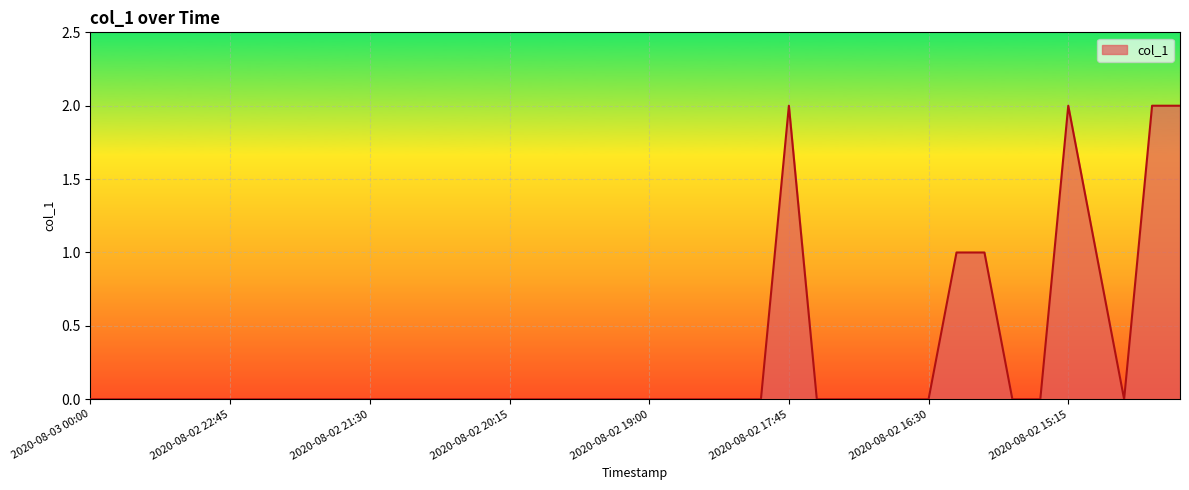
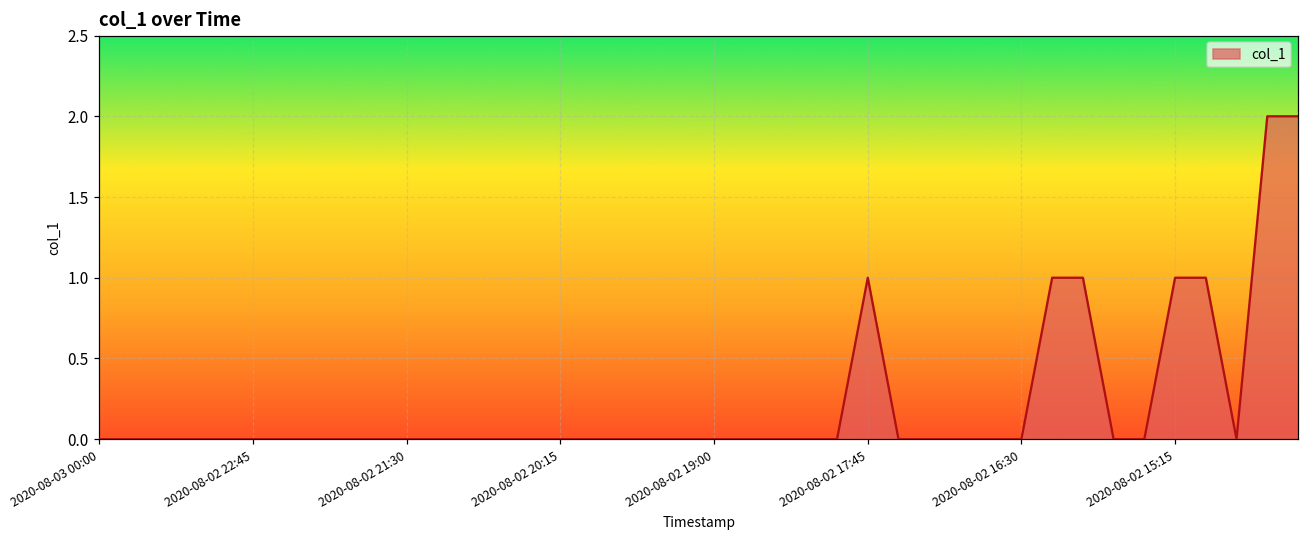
  {
    "2020-08-03 00:00": 0,
    "2020-08-02 22:45": 0,
    "2020-08-02 21:30": 0,
    "2020-08-02 20:15": 0,
    "2020-08-02 19:00": 0,
-   "2020-08-02 17:45": 2,
+   "2020-08-02 17:45": 1,
    "2020-08-02 16:30": 0,
-   "2020-08-02 15:15": 2
+   "2020-08-02 15:15": 1
  }
